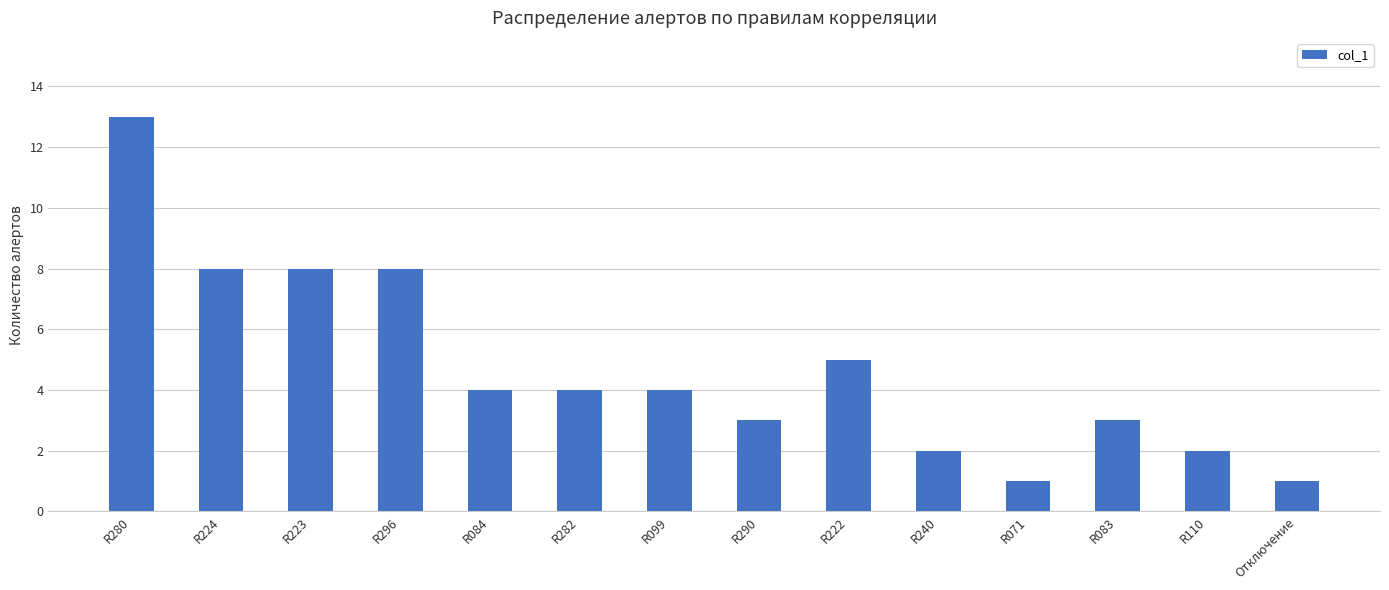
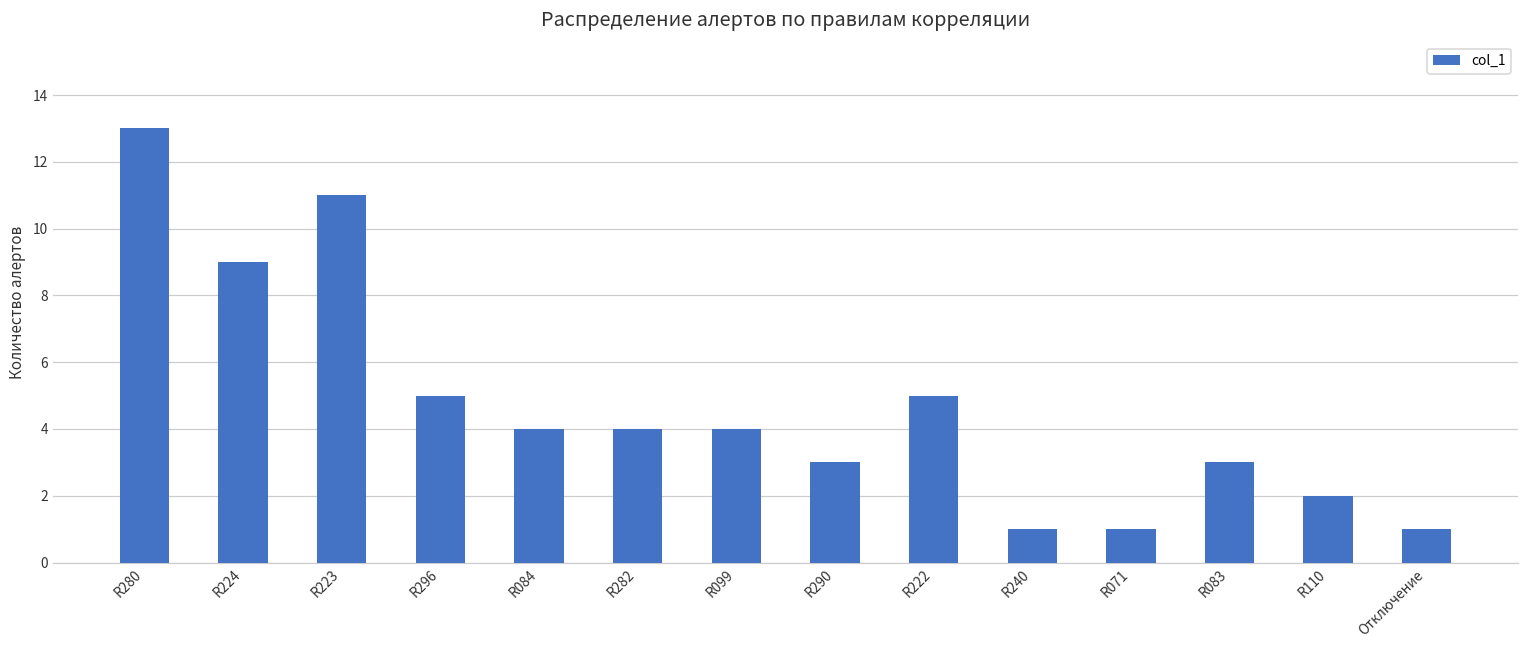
  {
    "R280": 13,
-   "R224": 8,
-   "R223": 8,
-   "R296": 8,
+   "R224": 9,
+   "R223": 11,
+   "R296": 5,
    "R084": 4,
    "R282": 4,
    "R099": 4,
    "R290": 3,
    "R222": 5,
-   "R240": 2,
+   "R240": 1,
    "R071": 1,
    "R083": 3,
    "R110": 2,
    "Отключение": 1
  }
